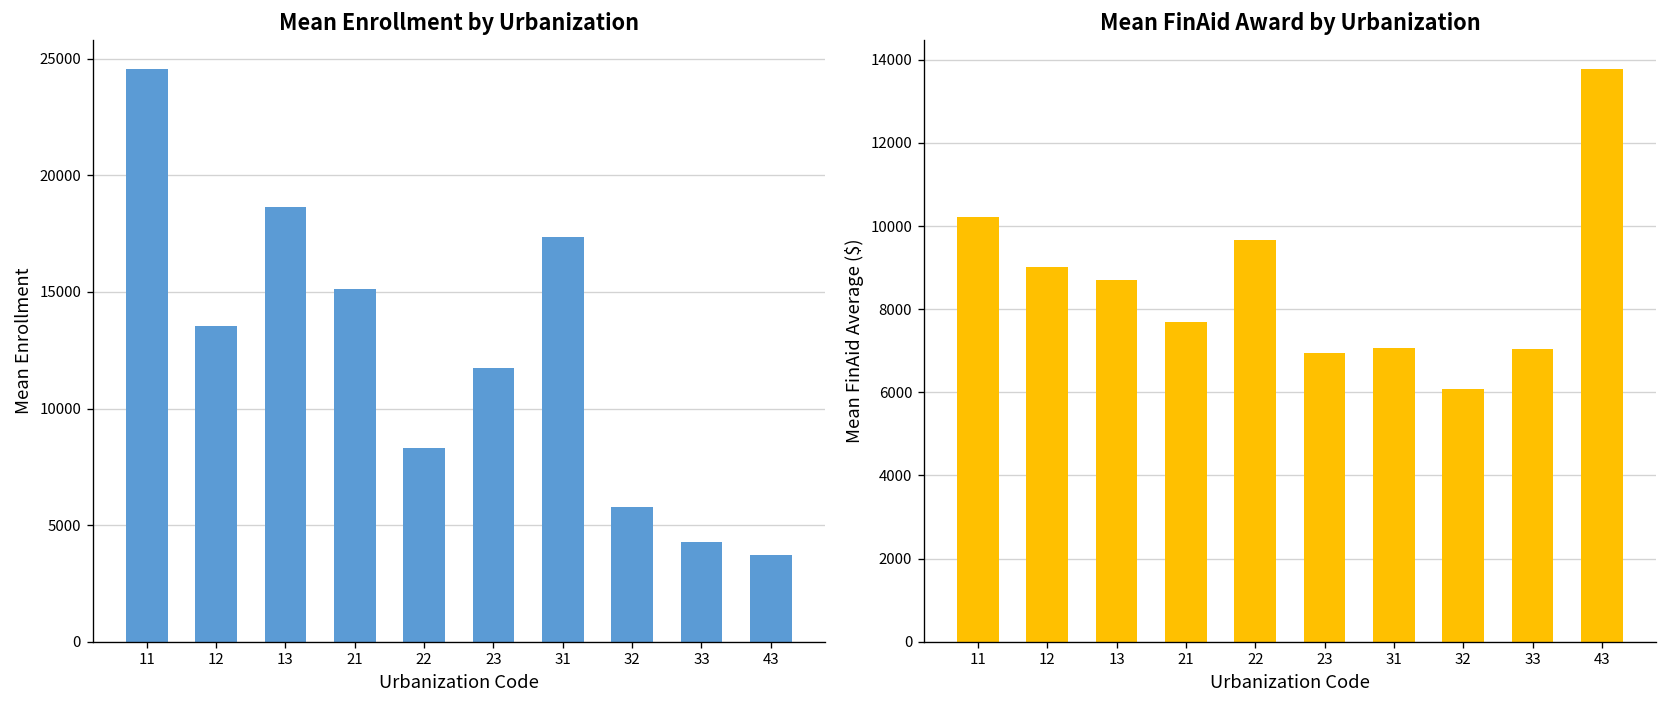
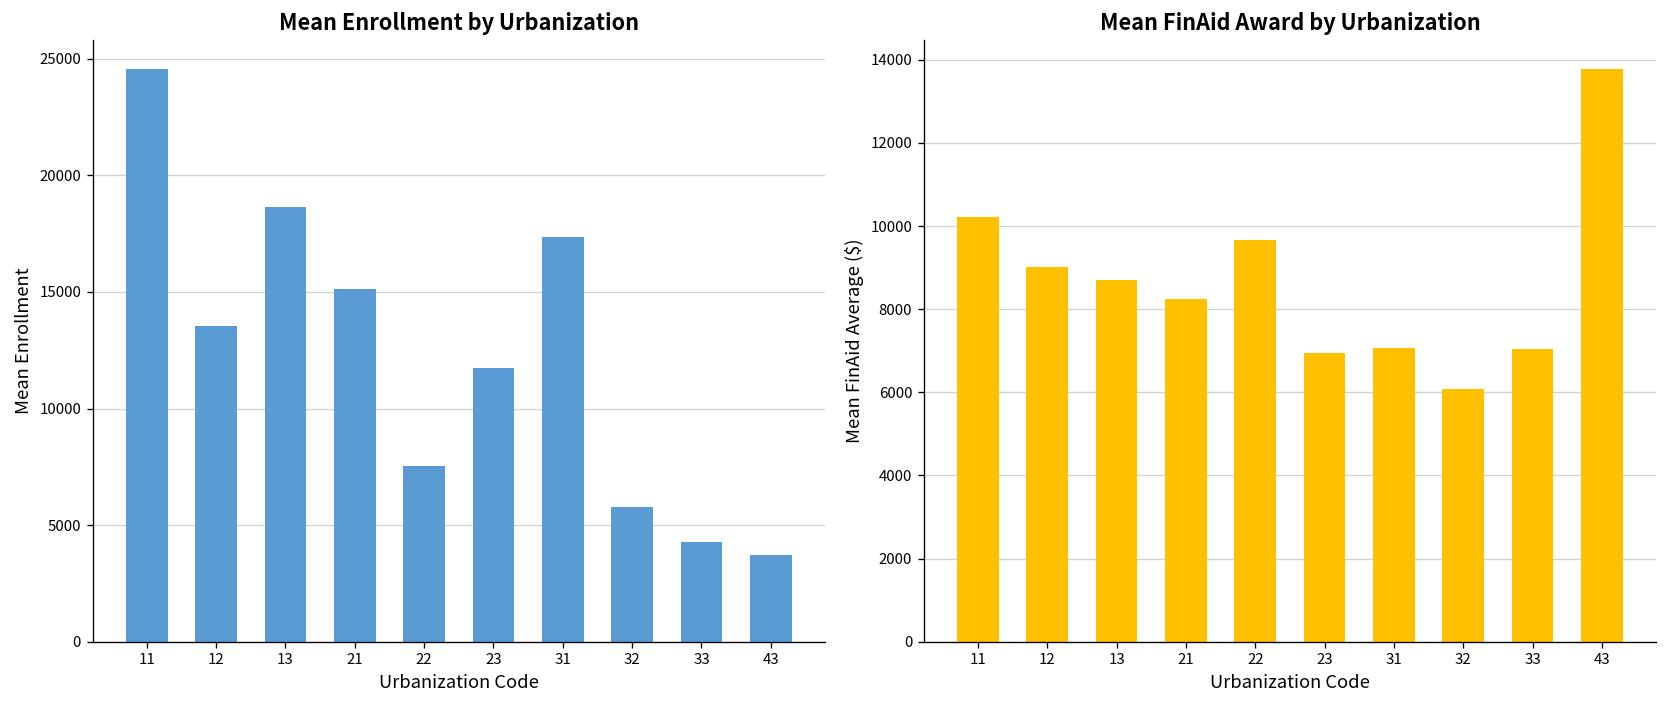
  {
    "Mean Enrollment by Urbanization": {
      "11": 24600,
      "12": 13500,
      "13": 18600,
      "21": 15100,
-     "22": 8300,
+     "22": 7500,
      "23": 11700,
      "31": 17400,
      "32": 5800,
      "33": 4300,
      "43": 3700
    },
    "Mean FinAid Award by Urbanization": {
      "11": 10200,
      "12": 9000,
      "13": 8700,
-     "21": 7700,
+     "21": 8300,
      "22": 9700,
      "23": 6900,
      "31": 7100,
      "32": 6100,
      "33": 7000,
      "43": 13800
    }
  }
